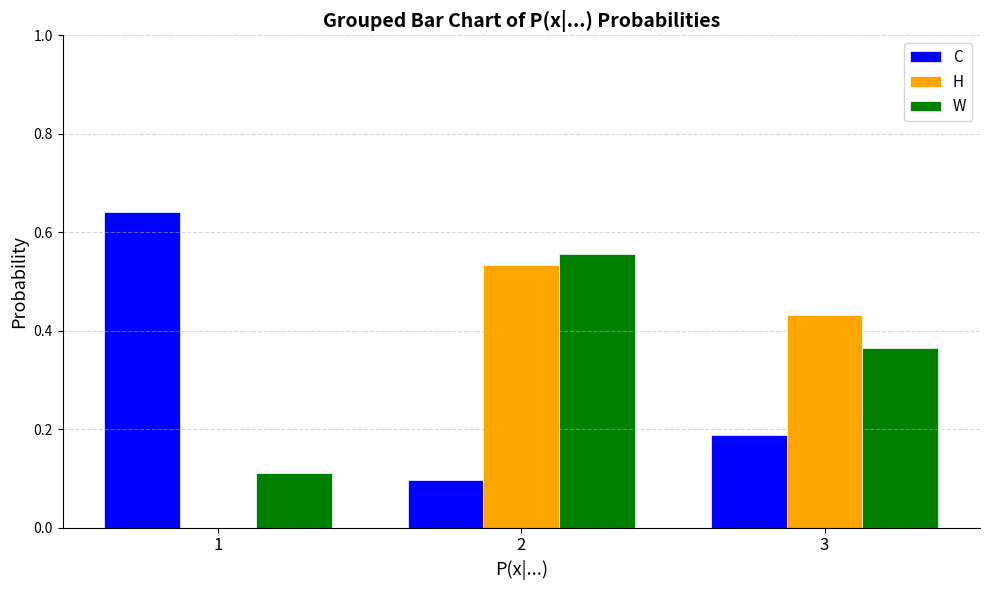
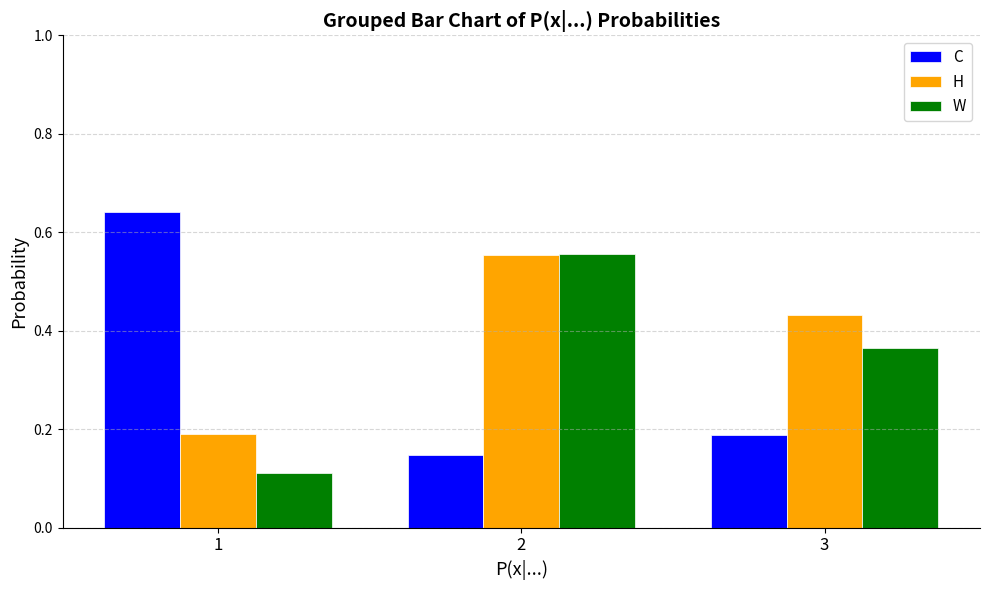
  {
    "C": {
      "1": 0.64,
-     "2": 0.10,
+     "2": 0.15,
      "3": 0.19
    },
    "H": {
-     "1": 0.00,
-     "2": 0.53,
+     "1": 0.19,
+     "2": 0.55,
      "3": 0.43
    },
    "W": {
      "1": 0.11,
      "2": 0.56,
      "3": 0.37
    }
  }
